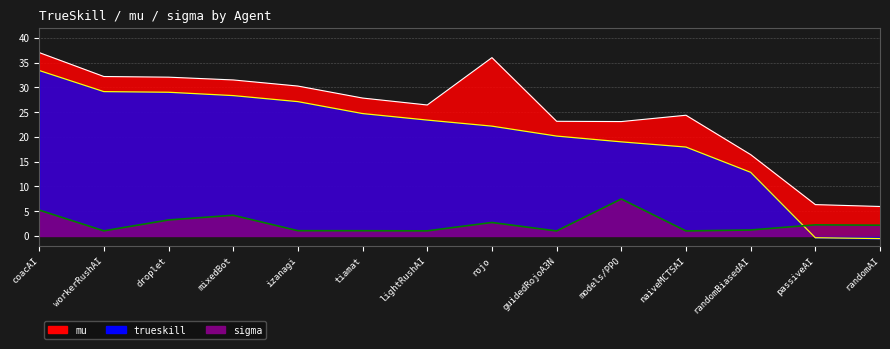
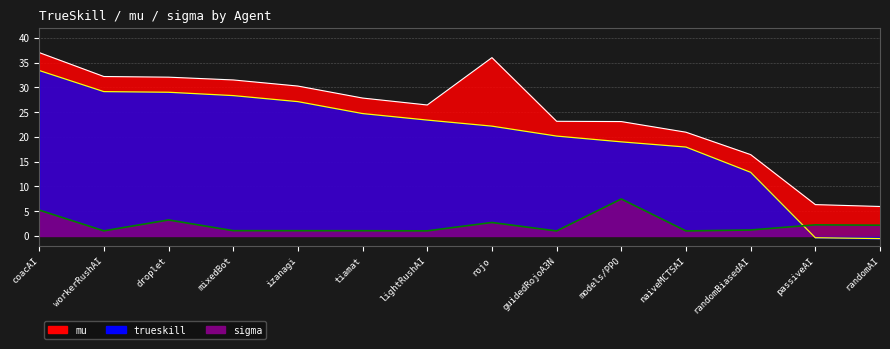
  {
    "mu": {
      "coacAI": 37,
      "workerRushAI": 32,
      "droplet": 32,
      "mixedBot": 31,
      "izanagi": 30,
      "tiamat": 28,
      "lightRushAI": 26,
      "rojo": 36,
      "guidedRojoA3N": 23,
      "models/PPO": 23,
-     "naiveMCTSAI": 24,
+     "naiveMCTSAI": 21,
      "randomBiasedAI": 16,
      "passiveAI": 6,
      "randomAI": 6
    },
    "sigma": {
      "coacAI": 5,
      "workerRushAI": 1,
      "droplet": 3,
-     "mixedBot": 4,
+     "mixedBot": 1,
      "izanagi": 1,
      "tiamat": 1,
      "lightRushAI": 1,
      "rojo": 3,
      "guidedRojoA3N": 1,
      "models/PPO": 7,
      "naiveMCTSAI": 1,
      "randomBiasedAI": 1,
      "passiveAI": 2,
      "randomAI": 2
    }
  }
